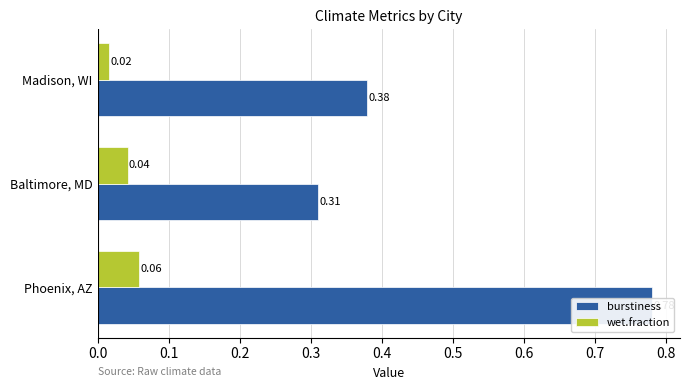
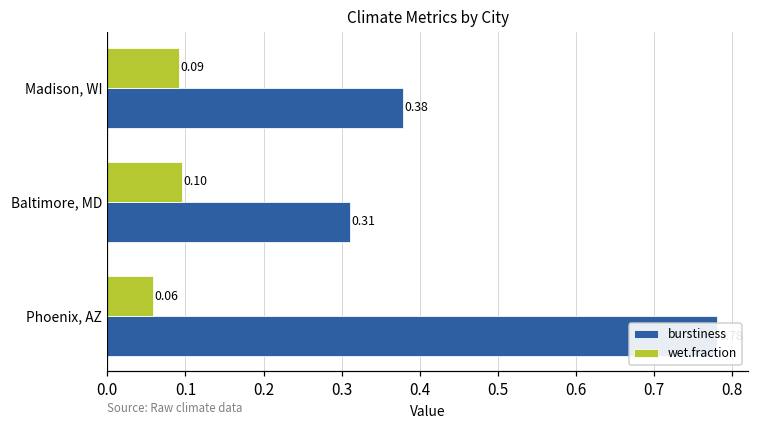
  {
    "burstiness": {
      "Madison, WI": 0.38,
      "Baltimore, MD": 0.31
    },
    "wet.fraction": {
-     "Madison, WI": 0.02,
-     "Baltimore, MD": 0.04,
+     "Madison, WI": 0.09,
+     "Baltimore, MD": 0.10,
      "Phoenix, AZ": 0.06
    }
  }
